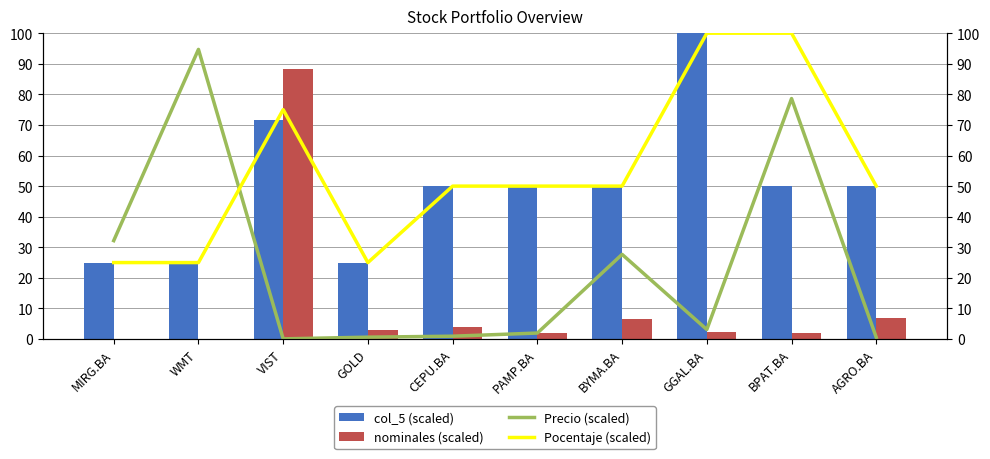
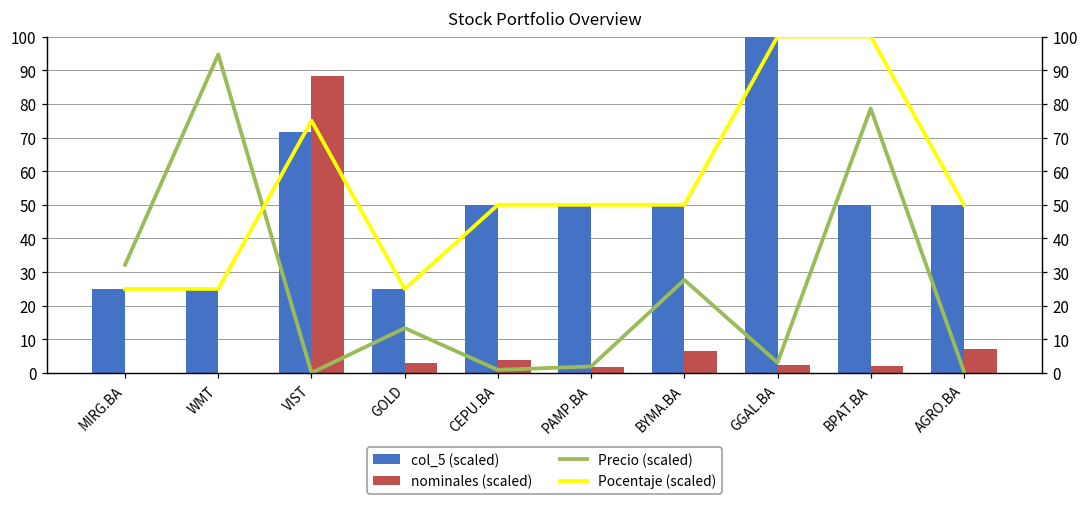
  {
    "col_5 (scaled)": {
      "MIRG.BA": 25,
      "WMT": 25,
      "VIST": 72,
      "GOLD": 25,
      "CEPU.BA": 50,
      "PAMP.BA": 50,
      "BYMA.BA": 50,
      "GGAL.BA": 100,
      "BPAT.BA": 50,
      "AGRO.BA": 50
    },
    "nominales (scaled)": {
      "VIST": 88,
      "GOLD": 3,
      "CEPU.BA": 4,
      "PAMP.BA": 2,
      "BYMA.BA": 6,
      "GGAL.BA": 2,
      "BPAT.BA": 2,
      "AGRO.BA": 7
    },
    "Precio (scaled)": {
      "MIRG.BA": 32,
      "WMT": 95,
      "VIST": 0,
-     "GOLD": 1,
+     "GOLD": 13,
      "CEPU.BA": 1,
      "PAMP.BA": 2,
      "BYMA.BA": 28,
      "GGAL.BA": 3,
      "BPAT.BA": 79,
      "AGRO.BA": 1
    },
    "Pocentaje (scaled)": {
      "MIRG.BA": 25,
      "WMT": 25,
      "VIST": 75,
      "GOLD": 25,
      "CEPU.BA": 50,
      "PAMP.BA": 50,
      "BYMA.BA": 50,
      "GGAL.BA": 100,
      "BPAT.BA": 100,
      "AGRO.BA": 50
    }
  }
